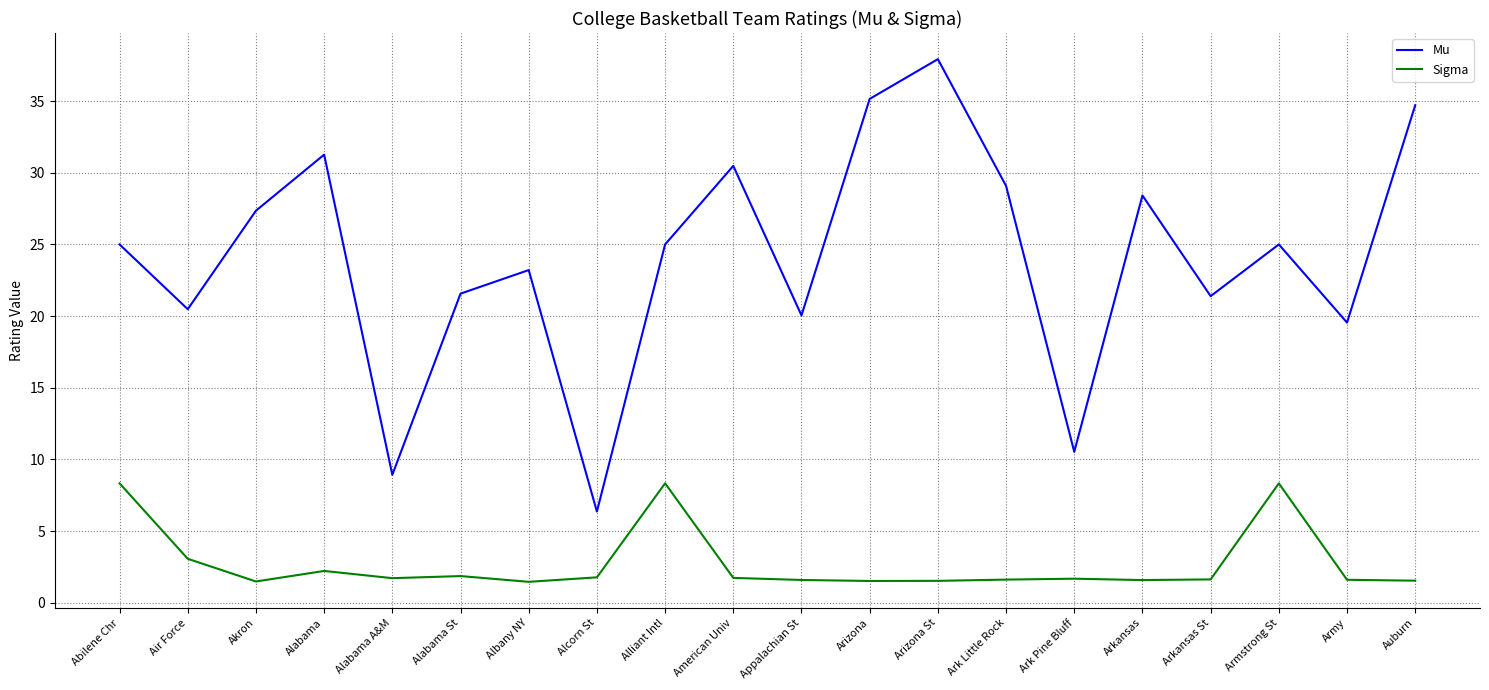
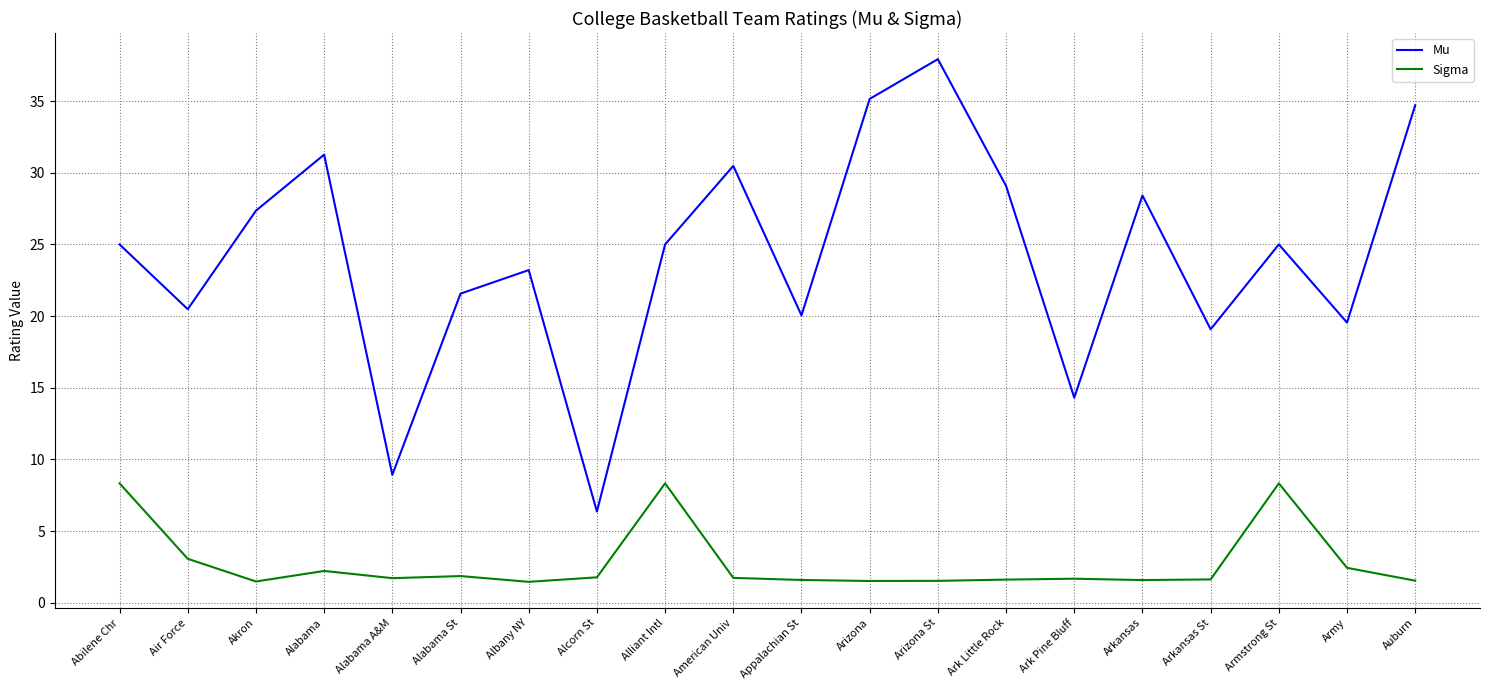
  {
    "Mu": {
      "Abilene Chr": 25.0,
      "Air Force": 20.5,
      "Akron": 27.4,
      "Alabama": 31.3,
      "Alabama A&M": 8.9,
      "Alabama St": 21.6,
      "Albany NY": 23.2,
      "Alcorn St": 6.4,
      "Alliant Intl": 25.0,
      "American Univ": 30.5,
      "Appalachian St": 20.0,
      "Arizona": 35.2,
      "Arizona St": 37.9,
      "Ark Little Rock": 29.1,
-     "Ark Pine Bluff": 10.5,
+     "Ark Pine Bluff": 14.3,
      "Arkansas": 28.4,
-     "Arkansas St": 21.4,
+     "Arkansas St": 19.1,
      "Armstrong St": 25.0,
      "Army": 19.5,
      "Auburn": 34.7
    },
    "Sigma": {
      "Abilene Chr": 8.3,
      "Air Force": 3.1,
      "Akron": 1.5,
      "Alabama": 2.2,
      "Alabama A&M": 1.7,
      "Alabama St": 1.9,
      "Albany NY": 1.5,
      "Alcorn St": 1.8,
      "Alliant Intl": 8.3,
      "American Univ": 1.7,
      "Appalachian St": 1.6,
      "Arizona": 1.5,
      "Arizona St": 1.5,
      "Ark Little Rock": 1.6,
      "Ark Pine Bluff": 1.7,
      "Arkansas": 1.6,
      "Arkansas St": 1.6,
      "Armstrong St": 8.3,
-     "Army": 1.6,
+     "Army": 2.4,
      "Auburn": 1.5
    }
  }
